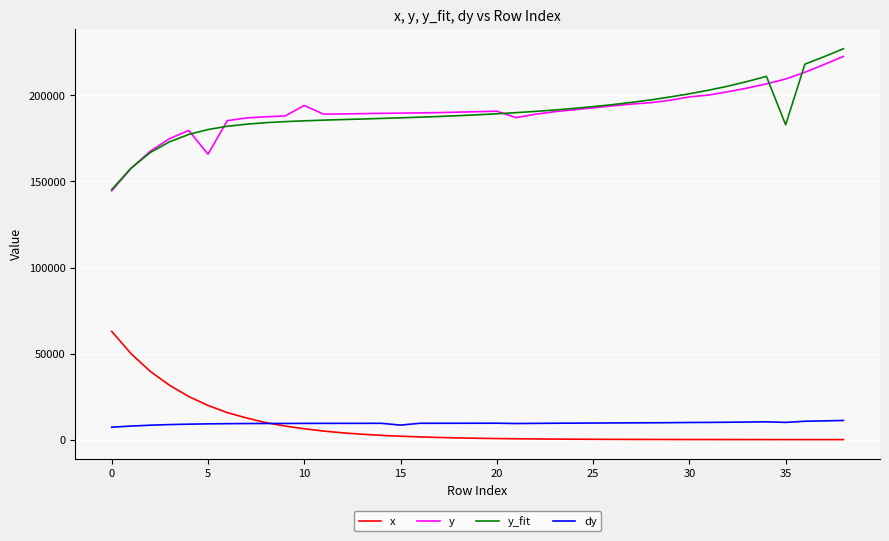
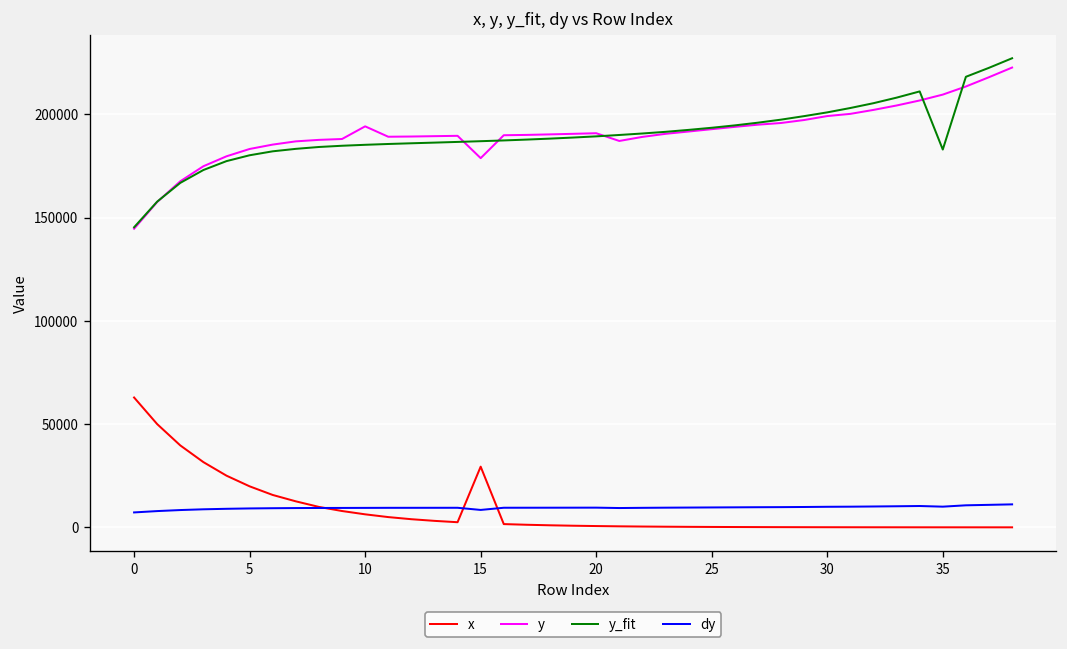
  {
    "x": {
      "0": 63000,
      "5": 20000,
      "10": 6000,
-     "15": 2000,
+     "15": 29000,
      "20": 1000,
      "25": 0,
      "30": 0,
      "35": 0
    },
    "y": {
-     "5": 166000,
+     "5": 183000,
      "10": 194000,
-     "15": 190000,
+     "15": 179000,
      "20": 191000,
      "30": 199000,
      "35": 210000
    },
    "y_fit": {
      "5": 180000,
      "10": 185000,
      "15": 187000,
      "20": 189000,
      "30": 201000,
      "35": 183000
    },
    "dy": {
      "0": 7000,
      "5": 9000,
      "10": 9000,
      "15": 8000,
      "20": 10000,
      "25": 10000,
      "30": 10000,
      "35": 10000
    }
  }
